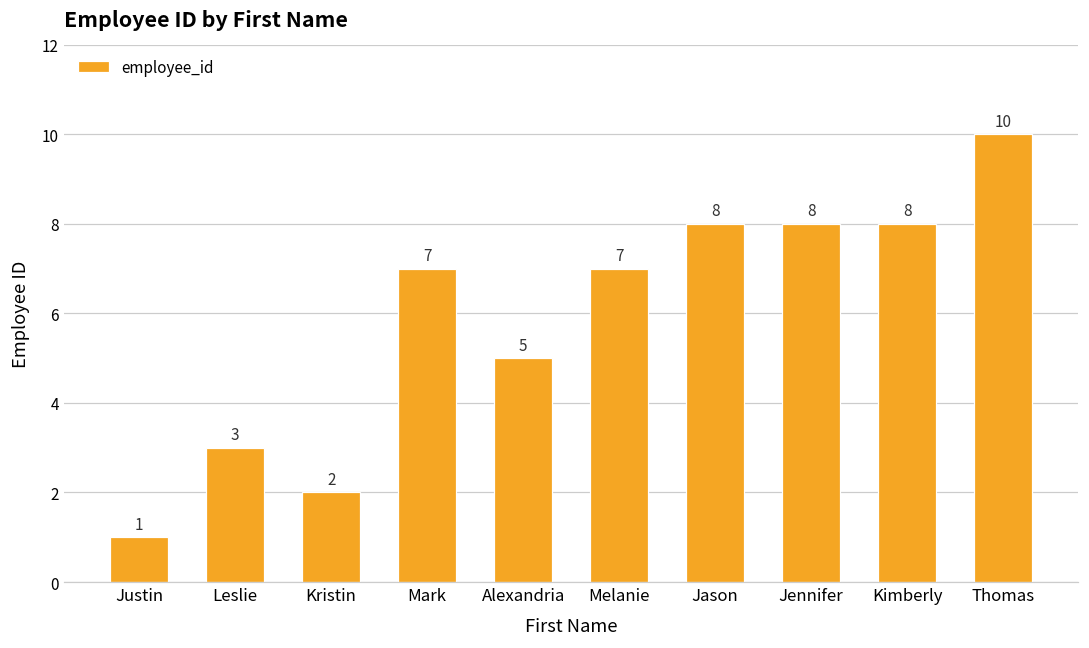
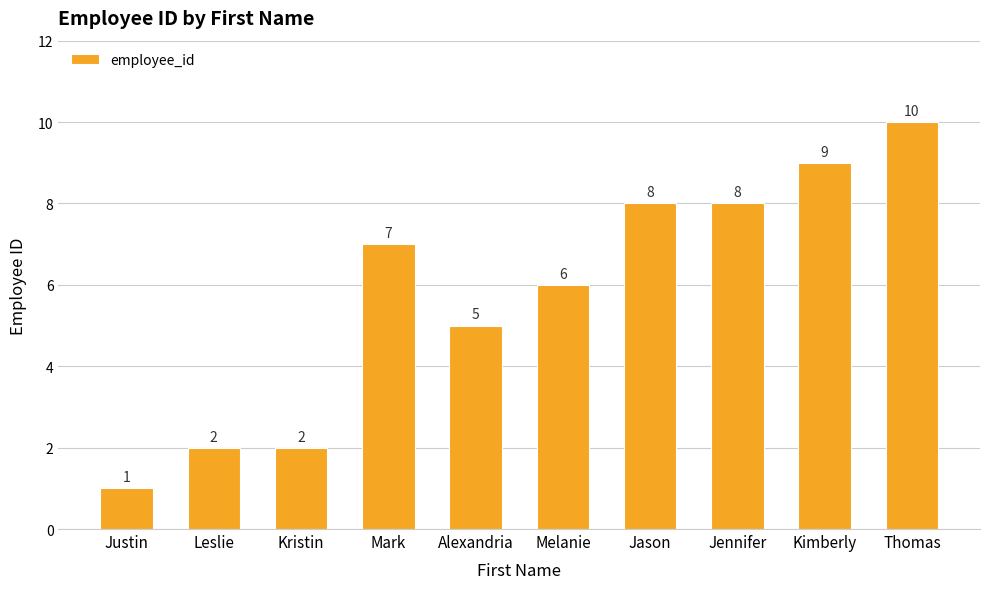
  {
    "Justin": 1,
-   "Leslie": 3,
+   "Leslie": 2,
    "Kristin": 2,
    "Mark": 7,
    "Alexandria": 5,
-   "Melanie": 7,
+   "Melanie": 6,
    "Jason": 8,
    "Jennifer": 8,
-   "Kimberly": 8,
+   "Kimberly": 9,
    "Thomas": 10
  }
